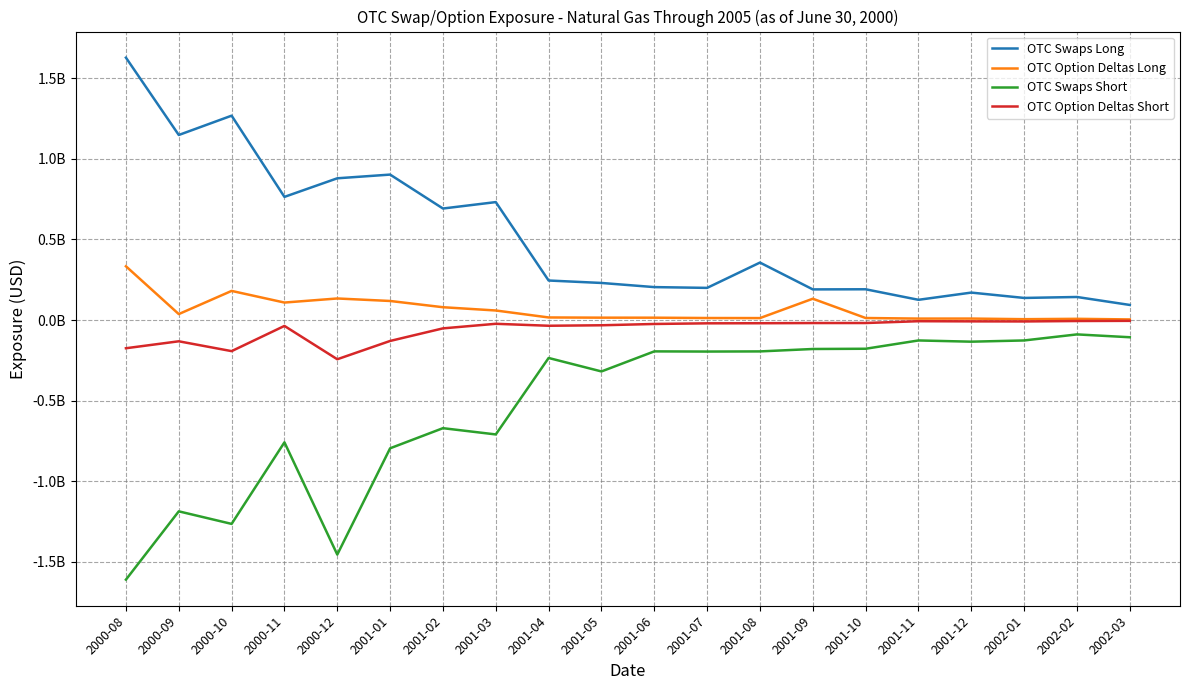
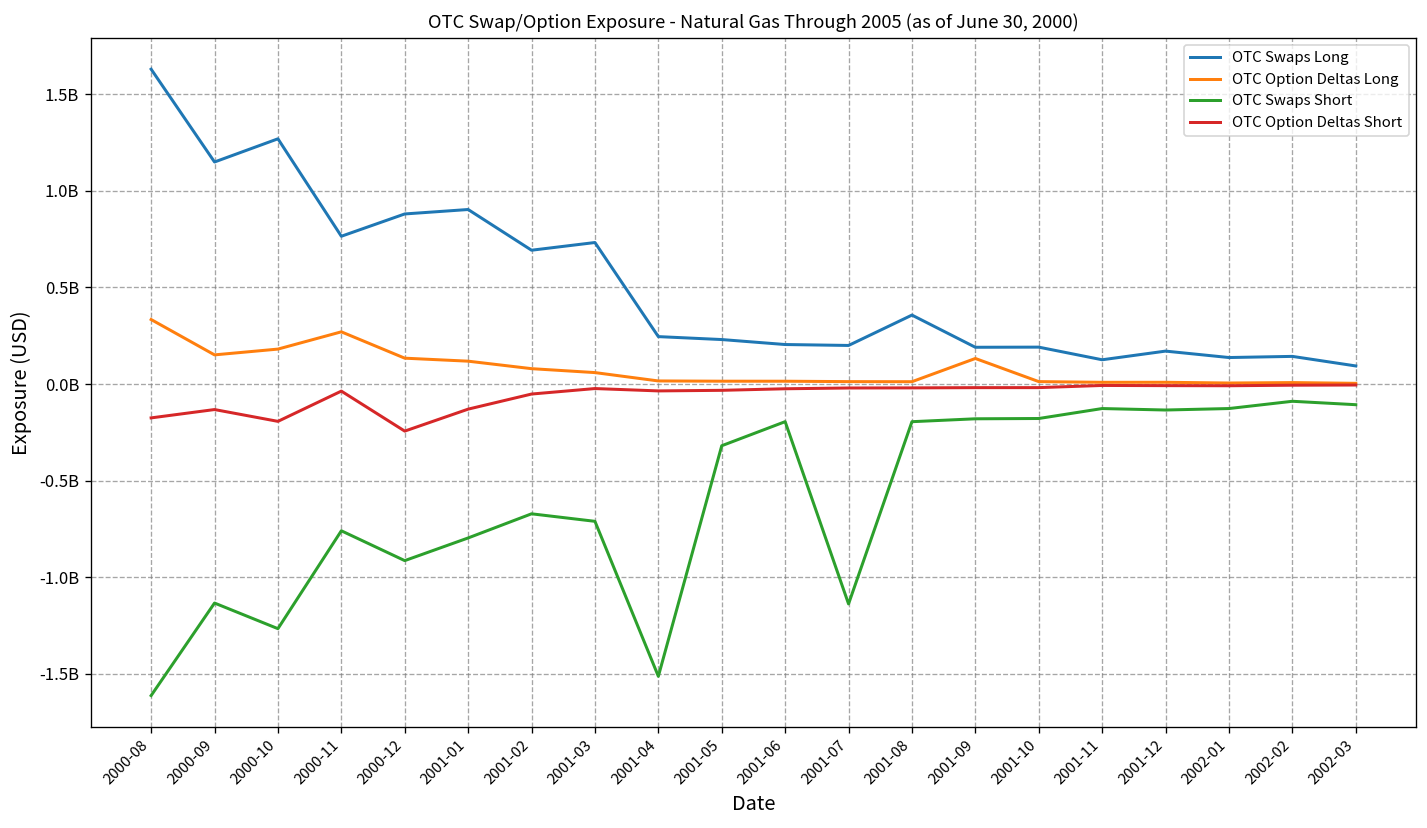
  {
    "OTC Swaps Long": {
      "2000-08": 1630000000,
      "2000-09": 1150000000,
      "2000-10": 1270000000,
      "2000-11": 760000000,
      "2000-12": 880000000,
      "2001-01": 900000000,
      "2001-02": 690000000,
      "2001-03": 730000000,
      "2001-04": 250000000,
      "2001-05": 230000000,
      "2001-06": 200000000,
      "2001-07": 200000000,
      "2001-08": 360000000,
      "2001-09": 190000000,
      "2001-10": 190000000,
      "2001-11": 130000000,
      "2001-12": 170000000,
      "2002-01": 140000000,
      "2002-02": 140000000,
      "2002-03": 90000000
    },
    "OTC Option Deltas Long": {
      "2000-08": 330000000,
-     "2000-09": 40000000,
+     "2000-09": 150000000,
      "2000-10": 180000000,
-     "2000-11": 110000000,
+     "2000-11": 270000000,
      "2000-12": 130000000,
      "2001-01": 120000000,
      "2001-02": 80000000,
      "2001-03": 60000000,
      "2001-04": 20000000,
      "2001-05": 10000000,
      "2001-06": 10000000,
      "2001-07": 10000000,
      "2001-08": 10000000,
      "2001-09": 130000000,
      "2001-10": 10000000,
      "2001-11": 10000000,
      "2001-12": 10000000
    },
    "OTC Swaps Short": {
      "2000-08": -1610000000,
-     "2000-09": -1190000000,
+     "2000-09": -1130000000,
      "2000-10": -1270000000,
      "2000-11": -760000000,
-     "2000-12": -1460000000,
+     "2000-12": -910000000,
      "2001-01": -800000000,
      "2001-02": -670000000,
      "2001-03": -710000000,
-     "2001-04": -240000000,
+     "2001-04": -1510000000,
      "2001-05": -320000000,
      "2001-06": -190000000,
-     "2001-07": -200000000,
+     "2001-07": -1140000000,
      "2001-08": -200000000,
      "2001-09": -180000000,
      "2001-10": -180000000,
      "2001-11": -130000000,
      "2001-12": -130000000,
      "2002-01": -130000000,
      "2002-02": -90000000,
      "2002-03": -110000000
    },
    "OTC Option Deltas Short": {
      "2000-08": -180000000,
      "2000-09": -130000000,
      "2000-10": -190000000,
      "2000-11": -40000000,
      "2000-12": -240000000,
      "2001-01": -130000000,
      "2001-02": -50000000,
      "2001-03": -20000000,
      "2001-04": -40000000,
      "2001-05": -30000000,
      "2001-06": -20000000,
      "2001-07": -20000000,
      "2001-08": -20000000,
      "2001-09": -20000000,
      "2001-10": -20000000,
      "2001-11": -10000000,
      "2001-12": -10000000
    }
  }
